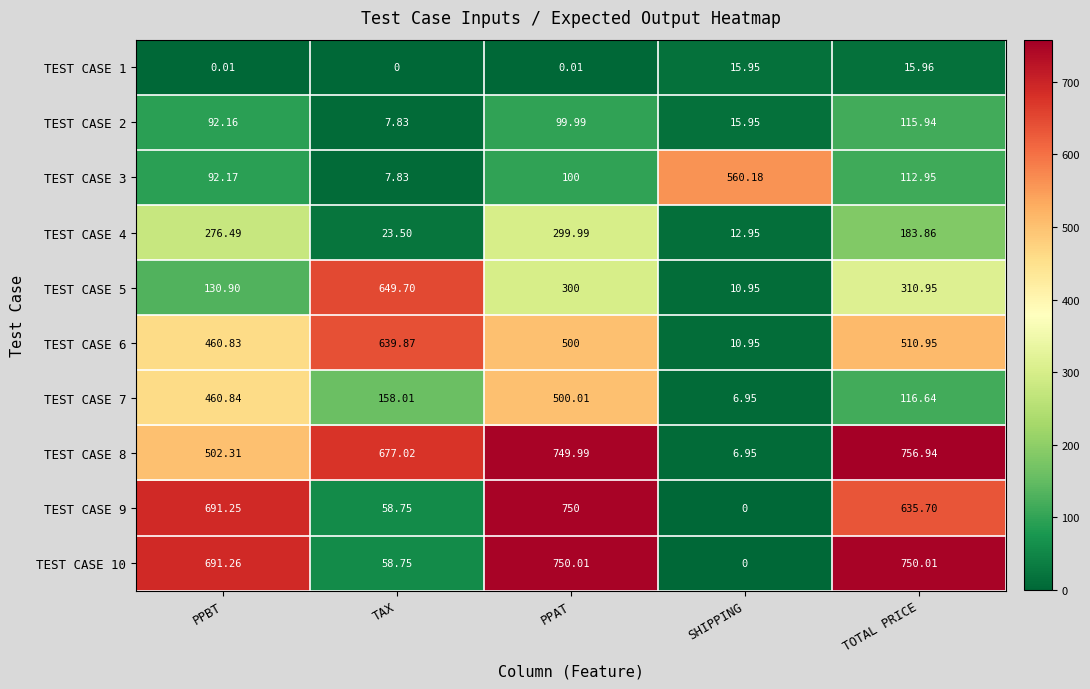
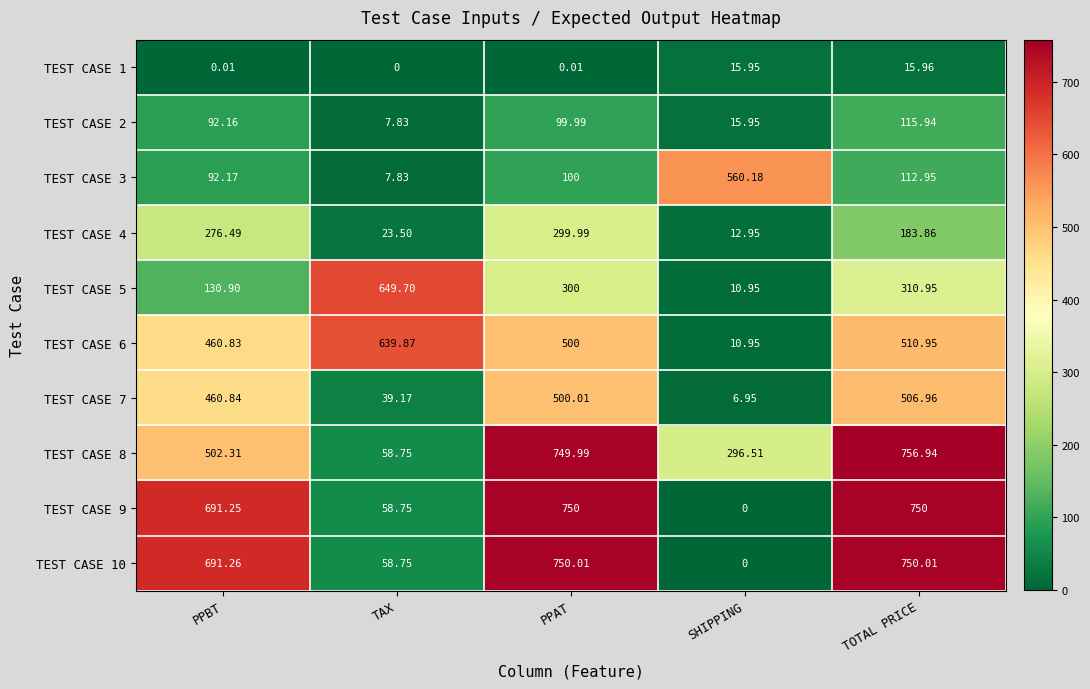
  {
    "TEST CASE 1": {
      "PPBT": 0.01,
      "TAX": 0,
      "PPAT": 0.01,
      "SHIPPING": 15.95,
      "TOTAL PRICE": 15.96
    },
    "TEST CASE 2": {
      "PPBT": 92.16,
      "TAX": 7.83,
      "PPAT": 99.99,
      "SHIPPING": 15.95,
      "TOTAL PRICE": 115.94
    },
    "TEST CASE 3": {
      "PPBT": 92.17,
      "TAX": 7.83,
      "PPAT": 100,
      "SHIPPING": 560.18,
      "TOTAL PRICE": 112.95
    },
    "TEST CASE 4": {
      "PPBT": 276.49,
      "TAX": 23.50,
      "PPAT": 299.99,
      "SHIPPING": 12.95,
      "TOTAL PRICE": 183.86
    },
    "TEST CASE 5": {
      "PPBT": 130.90,
      "TAX": 649.70,
      "PPAT": 300,
      "SHIPPING": 10.95,
      "TOTAL PRICE": 310.95
    },
    "TEST CASE 6": {
      "PPBT": 460.83,
      "TAX": 639.87,
      "PPAT": 500,
      "SHIPPING": 10.95,
      "TOTAL PRICE": 510.95
    },
    "TEST CASE 7": {
      "PPBT": 460.84,
-     "TAX": 158.01,
+     "TAX": 39.17,
      "PPAT": 500.01,
      "SHIPPING": 6.95,
-     "TOTAL PRICE": 116.64
+     "TOTAL PRICE": 506.96
    },
    "TEST CASE 8": {
      "PPBT": 502.31,
-     "TAX": 677.02,
+     "TAX": 58.75,
      "PPAT": 749.99,
-     "SHIPPING": 6.95,
+     "SHIPPING": 296.51,
      "TOTAL PRICE": 756.94
    },
    "TEST CASE 9": {
      "PPBT": 691.25,
      "TAX": 58.75,
      "PPAT": 750,
      "SHIPPING": 0,
-     "TOTAL PRICE": 635.70
+     "TOTAL PRICE": 750
    },
    "TEST CASE 10": {
      "PPBT": 691.26,
      "TAX": 58.75,
      "PPAT": 750.01,
      "SHIPPING": 0,
      "TOTAL PRICE": 750.01
    }
  }
